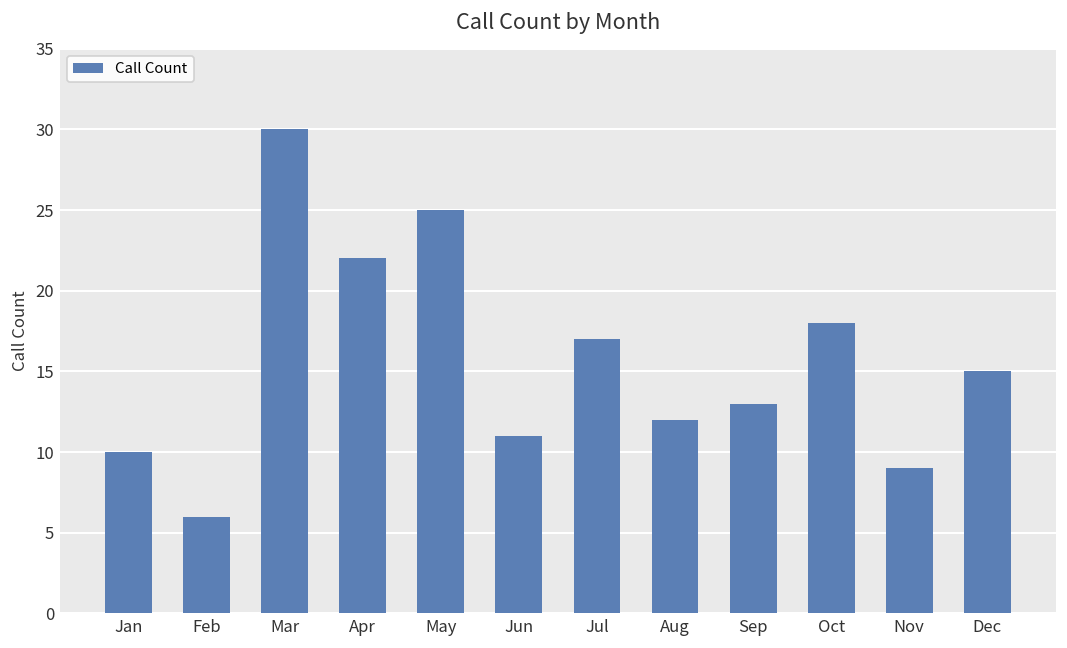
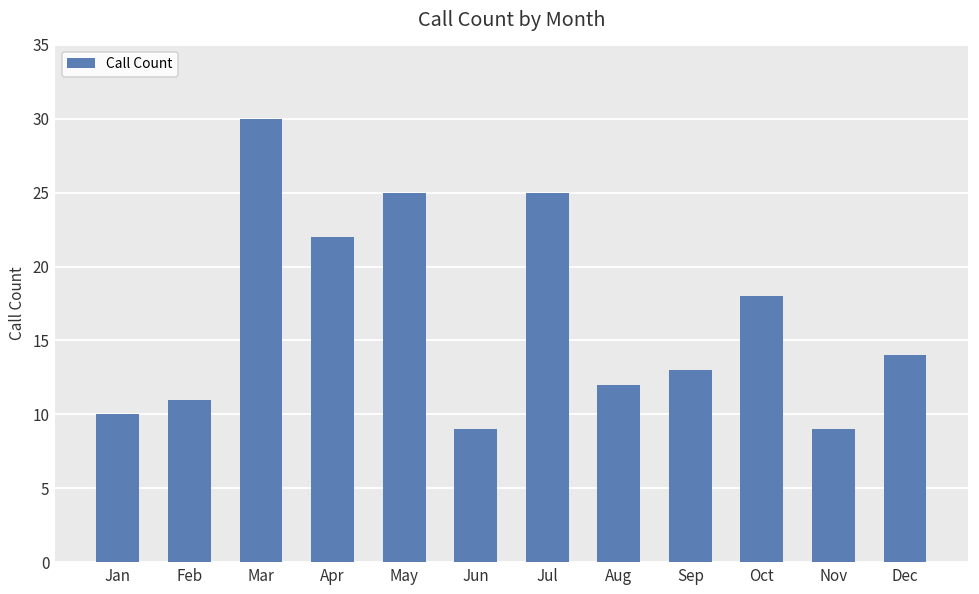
  {
    "Jan": 10,
-   "Feb": 6,
+   "Feb": 11,
    "Mar": 30,
    "Apr": 22,
    "May": 25,
-   "Jun": 11,
-   "Jul": 17,
+   "Jun": 9,
+   "Jul": 25,
    "Aug": 12,
    "Sep": 13,
    "Oct": 18,
    "Nov": 9,
-   "Dec": 15
+   "Dec": 14
  }
